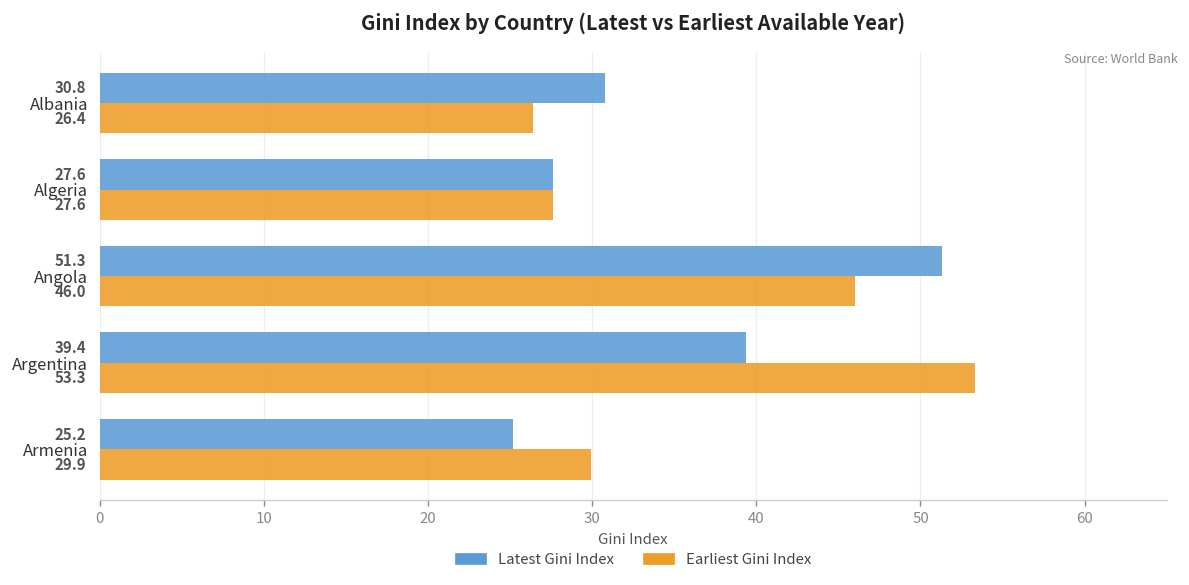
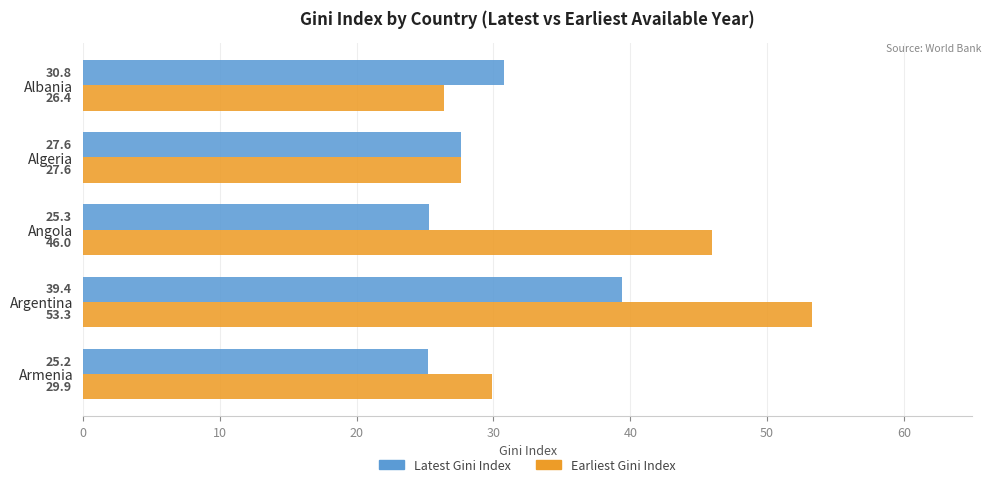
  {
    "Latest Gini Index": {
-     "Angola": 51.3
+     "Angola": 25.3
    },
    "Earliest Gini Index": {
      "Albania": 26.4,
      "Algeria": 27.6,
      "Angola": 46.0,
      "Argentina": 53.3,
      "Armenia": 29.9
    }
  }
